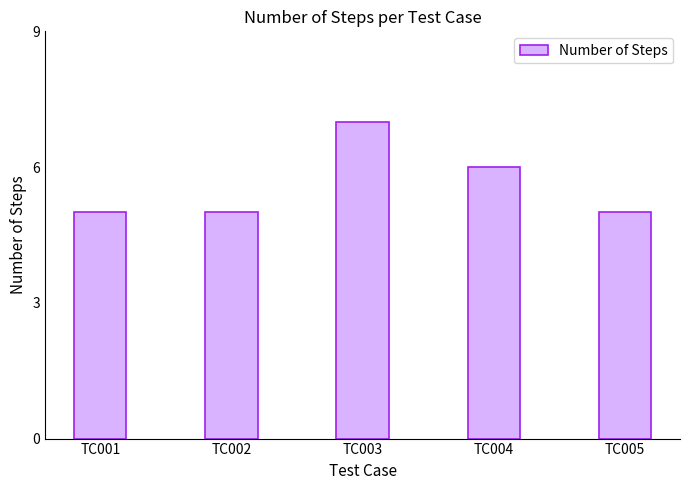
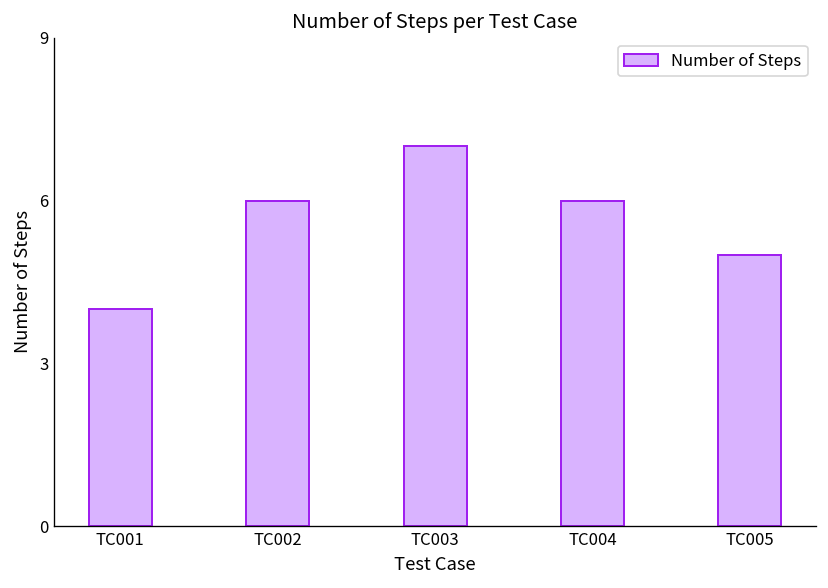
  {
-   "TC001": 5,
-   "TC002": 5,
+   "TC001": 4,
+   "TC002": 6,
    "TC003": 7,
    "TC004": 6,
    "TC005": 5
  }
